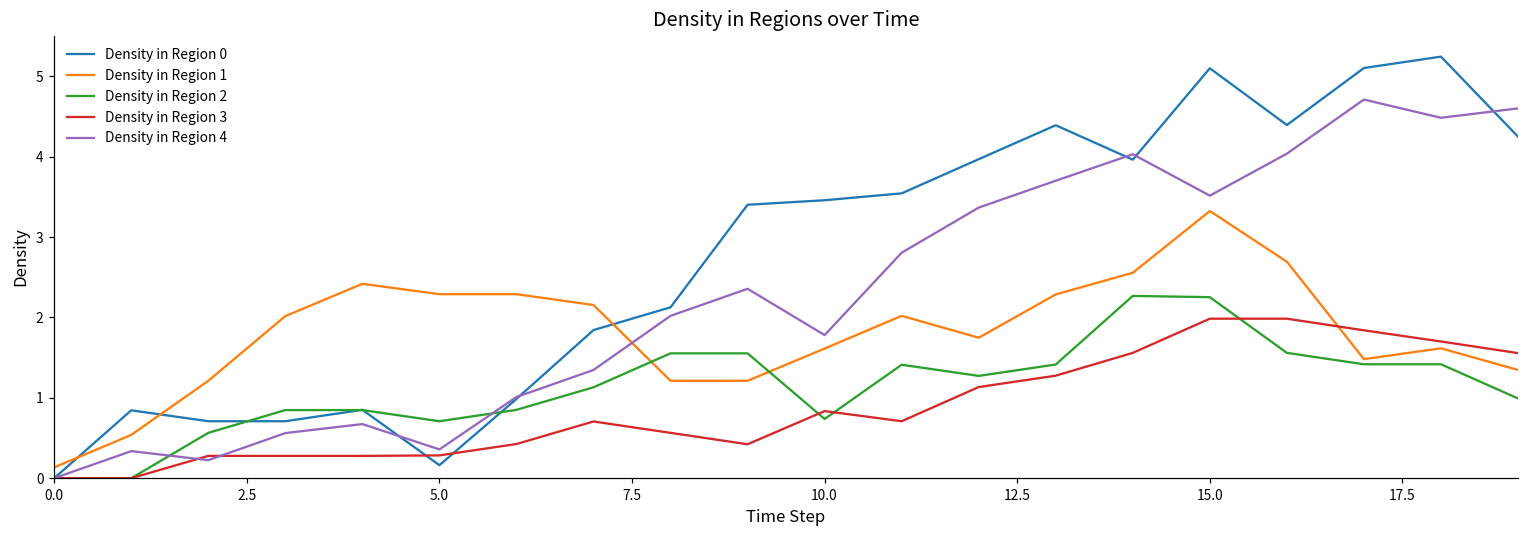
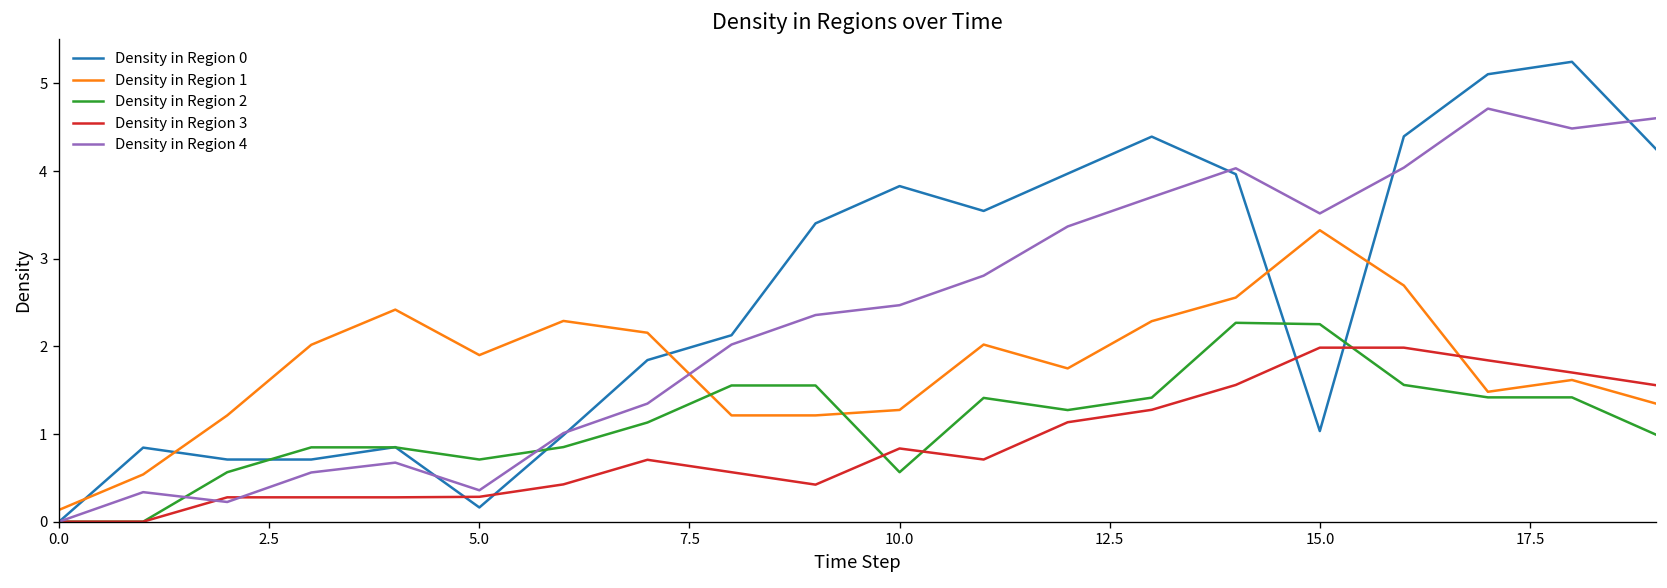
  {
    "Density in Region 0": {
      "5.0": 0.2,
-     "10.0": 3.5,
-     "15.0": 5.1
+     "10.0": 3.8,
+     "15.0": 1.0
    },
    "Density in Region 1": {
      "0.0": 0.1,
-     "5.0": 2.3,
-     "10.0": 1.6,
+     "5.0": 1.9,
+     "10.0": 1.3,
      "15.0": 3.3
    },
    "Density in Region 2": {
      "5.0": 0.7,
-     "10.0": 0.7,
+     "10.0": 0.6,
      "15.0": 2.3
    },
    "Density in Region 3": {
      "5.0": 0.3,
      "10.0": 0.8,
      "15.0": 2.0
    },
    "Density in Region 4": {
      "5.0": 0.4,
-     "10.0": 1.8,
+     "10.0": 2.5,
      "15.0": 3.5
    }
  }
